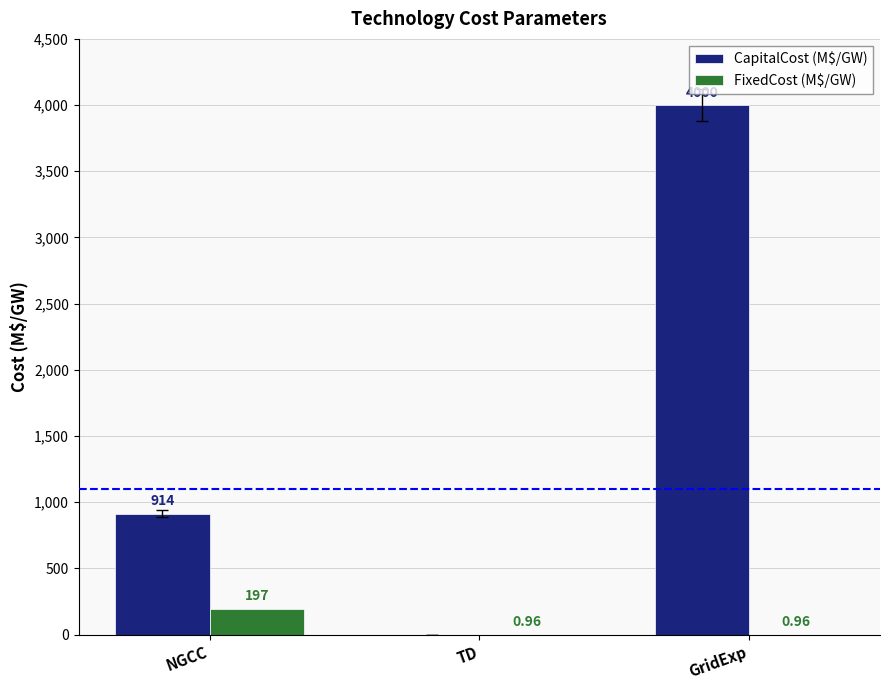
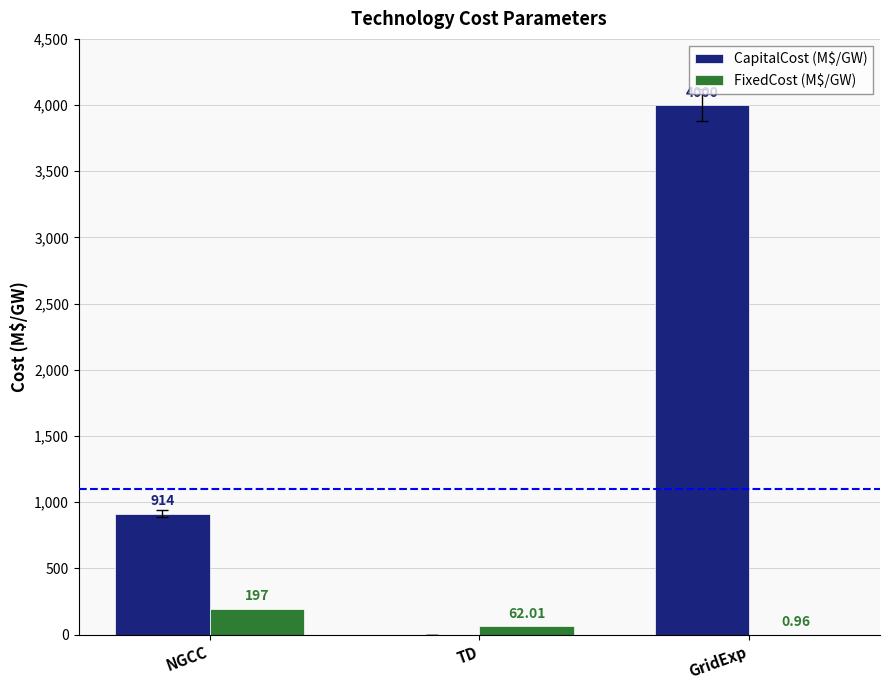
  {
    "CapitalCost (M$/GW)": {
      "TD": 0
    },
    "FixedCost (M$/GW)": {
      "NGCC": 197,
-     "TD": 0.96,
+     "TD": 62.01,
      "GridExp": 0.96
    }
  }
